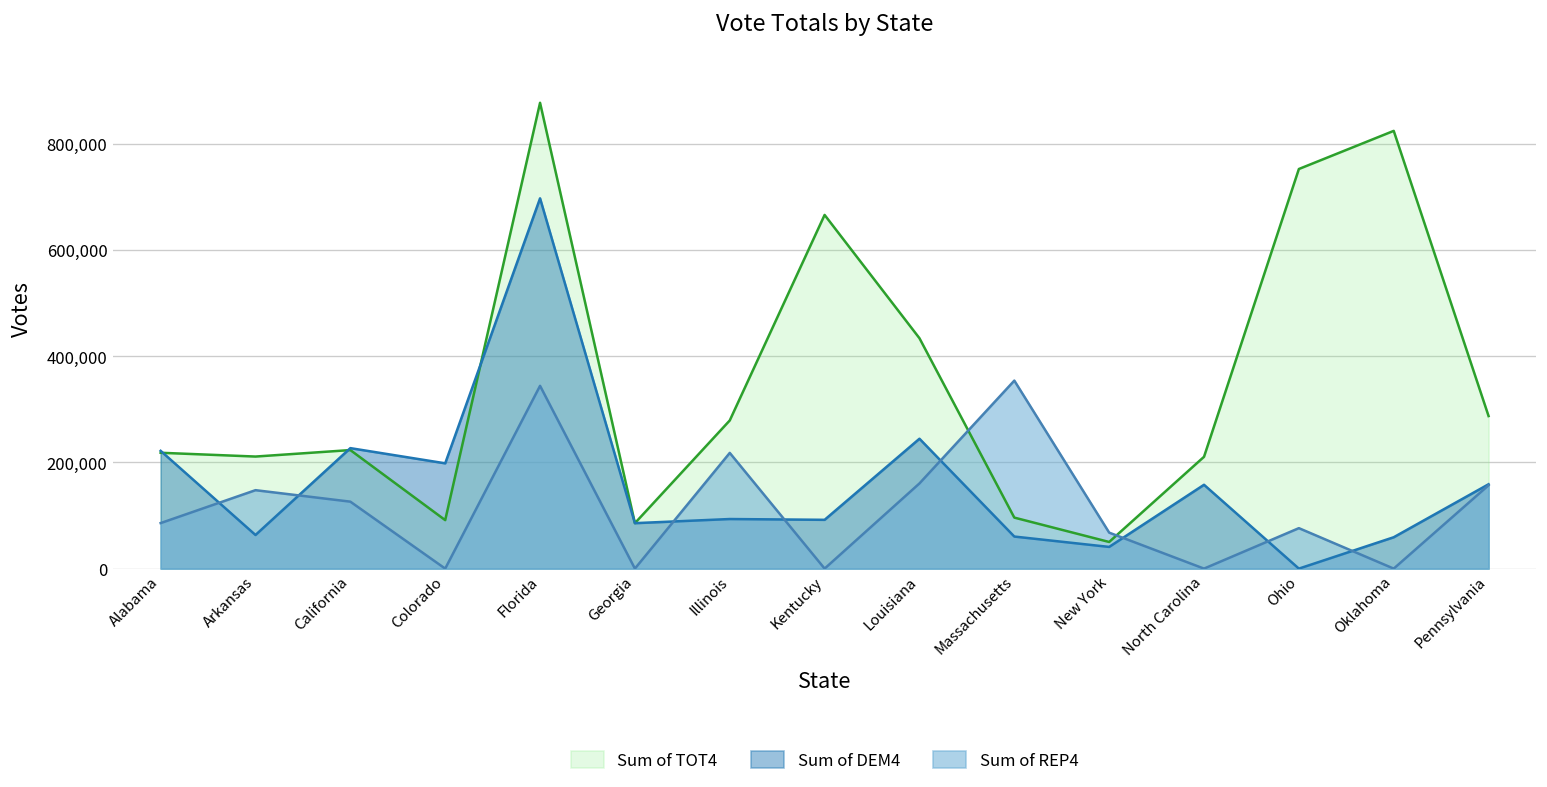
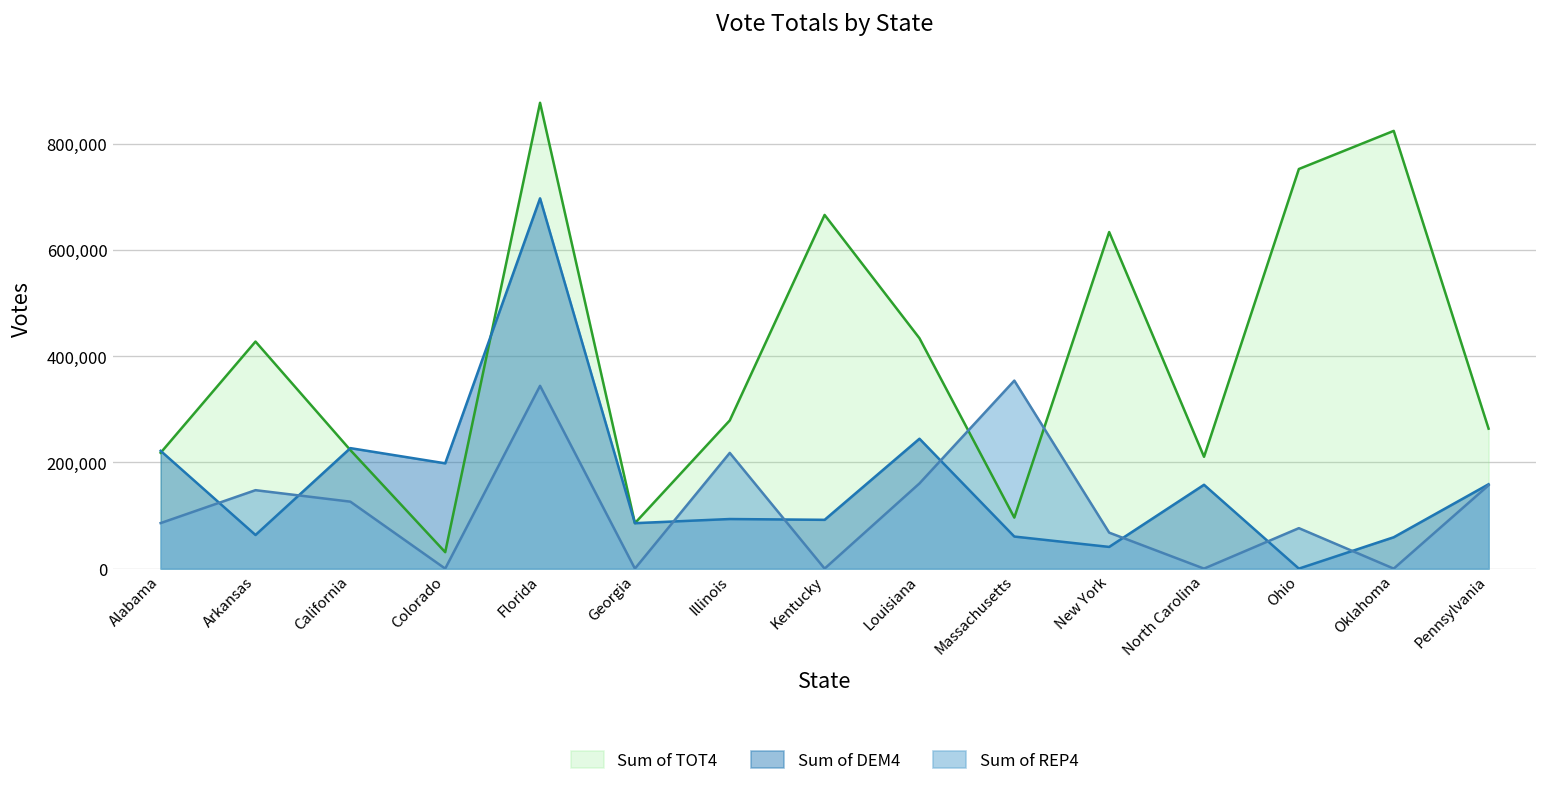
  {
    "Sum of TOT4": {
-     "Arkansas": "210,000",
-     "Colorado": "90,000",
+     "Arkansas": "430,000",
+     "Colorado": "30,000",
      "Florida": "880,000",
      "Illinois": "280,000",
      "Kentucky": "670,000",
      "Louisiana": "430,000",
      "Massachusetts": "100,000",
-     "New York": "50,000",
+     "New York": "630,000",
      "North Carolina": "210,000",
      "Ohio": "750,000",
      "Oklahoma": "820,000",
-     "Pennsylvania": "290,000"
+     "Pennsylvania": "260,000"
    }
  }
